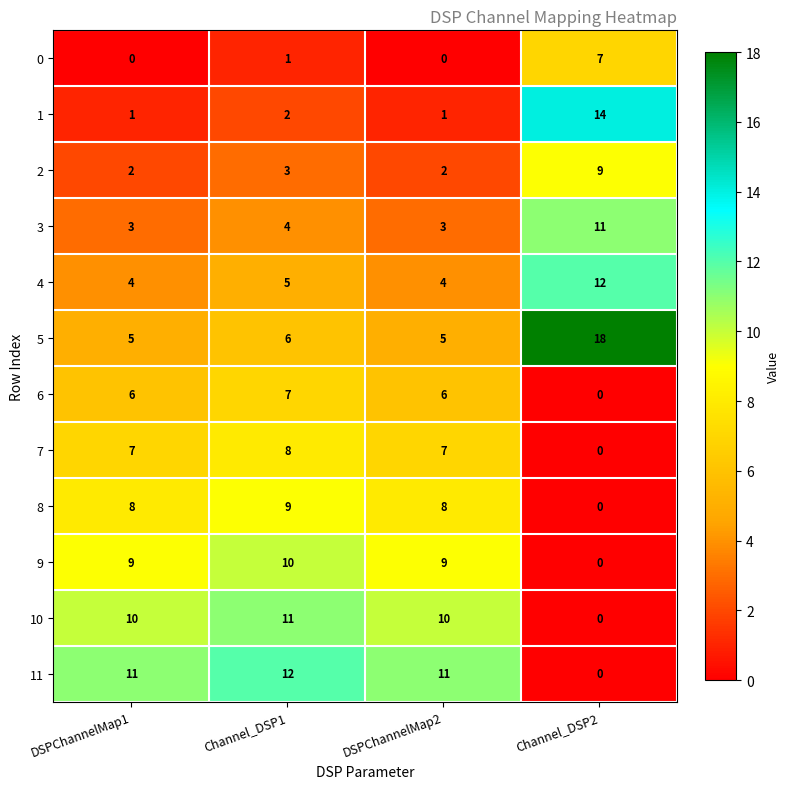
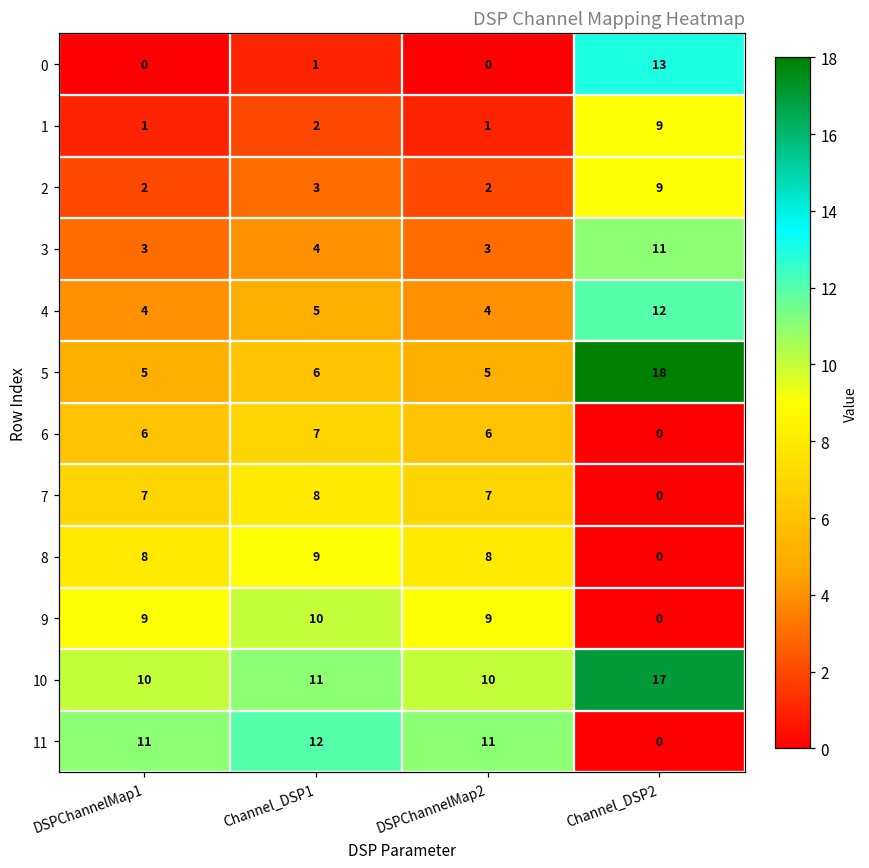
  {
    "0": {
      "DSPChannelMap1": 0,
      "Channel_DSP1": 1,
      "DSPChannelMap2": 0,
-     "Channel_DSP2": 7
+     "Channel_DSP2": 13
    },
    "1": {
      "DSPChannelMap1": 1,
      "Channel_DSP1": 2,
      "DSPChannelMap2": 1,
-     "Channel_DSP2": 14
+     "Channel_DSP2": 9
    },
    "2": {
      "DSPChannelMap1": 2,
      "Channel_DSP1": 3,
      "DSPChannelMap2": 2,
      "Channel_DSP2": 9
    },
    "3": {
      "DSPChannelMap1": 3,
      "Channel_DSP1": 4,
      "DSPChannelMap2": 3,
      "Channel_DSP2": 11
    },
    "4": {
      "DSPChannelMap1": 4,
      "Channel_DSP1": 5,
      "DSPChannelMap2": 4,
      "Channel_DSP2": 12
    },
    "5": {
      "DSPChannelMap1": 5,
      "Channel_DSP1": 6,
      "DSPChannelMap2": 5,
      "Channel_DSP2": 18
    },
    "6": {
      "DSPChannelMap1": 6,
      "Channel_DSP1": 7,
      "DSPChannelMap2": 6,
      "Channel_DSP2": 0
    },
    "7": {
      "DSPChannelMap1": 7,
      "Channel_DSP1": 8,
      "DSPChannelMap2": 7,
      "Channel_DSP2": 0
    },
    "8": {
      "DSPChannelMap1": 8,
      "Channel_DSP1": 9,
      "DSPChannelMap2": 8,
      "Channel_DSP2": 0
    },
    "9": {
      "DSPChannelMap1": 9,
      "Channel_DSP1": 10,
      "DSPChannelMap2": 9,
      "Channel_DSP2": 0
    },
    "10": {
      "DSPChannelMap1": 10,
      "Channel_DSP1": 11,
      "DSPChannelMap2": 10,
-     "Channel_DSP2": 0
+     "Channel_DSP2": 17
    },
    "11": {
      "DSPChannelMap1": 11,
      "Channel_DSP1": 12,
      "DSPChannelMap2": 11,
      "Channel_DSP2": 0
    }
  }
